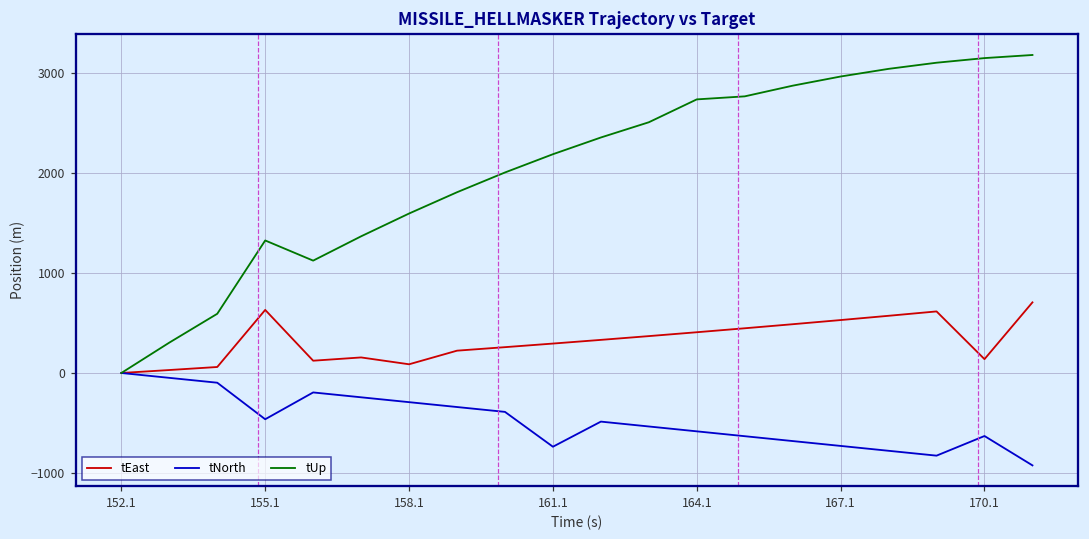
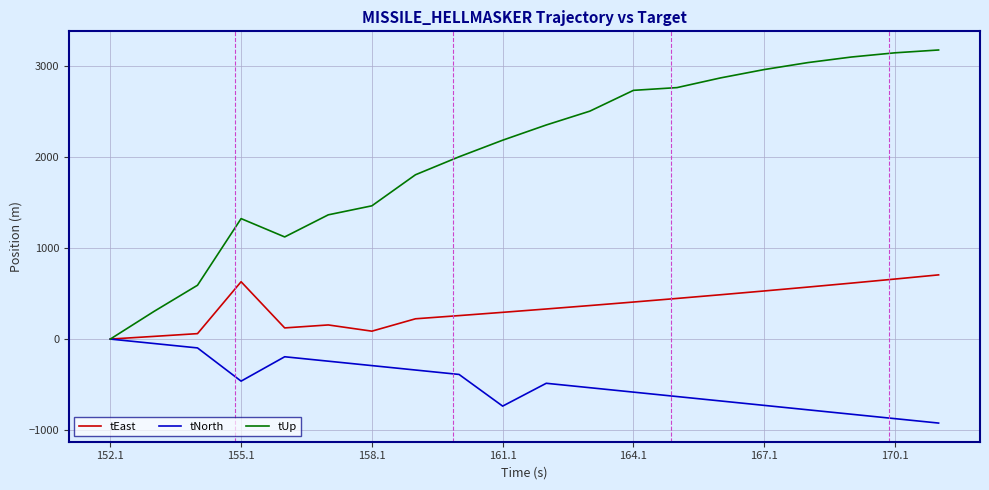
  {
    "tEast": {
      "155.1": 600,
      "158.1": 100,
      "161.1": 300,
      "164.1": 400,
      "167.1": 500,
-     "170.1": 100
+     "170.1": 700
    },
    "tNorth": {
      "155.1": -500,
      "158.1": -300,
      "161.1": -700,
      "164.1": -600,
      "167.1": -700,
-     "170.1": -600
+     "170.1": -900
    },
    "tUp": {
      "155.1": 1300,
-     "158.1": 1600,
+     "158.1": 1500,
      "161.1": 2200,
      "164.1": 2700,
      "167.1": 3000,
      "170.1": 3200
    }
  }
